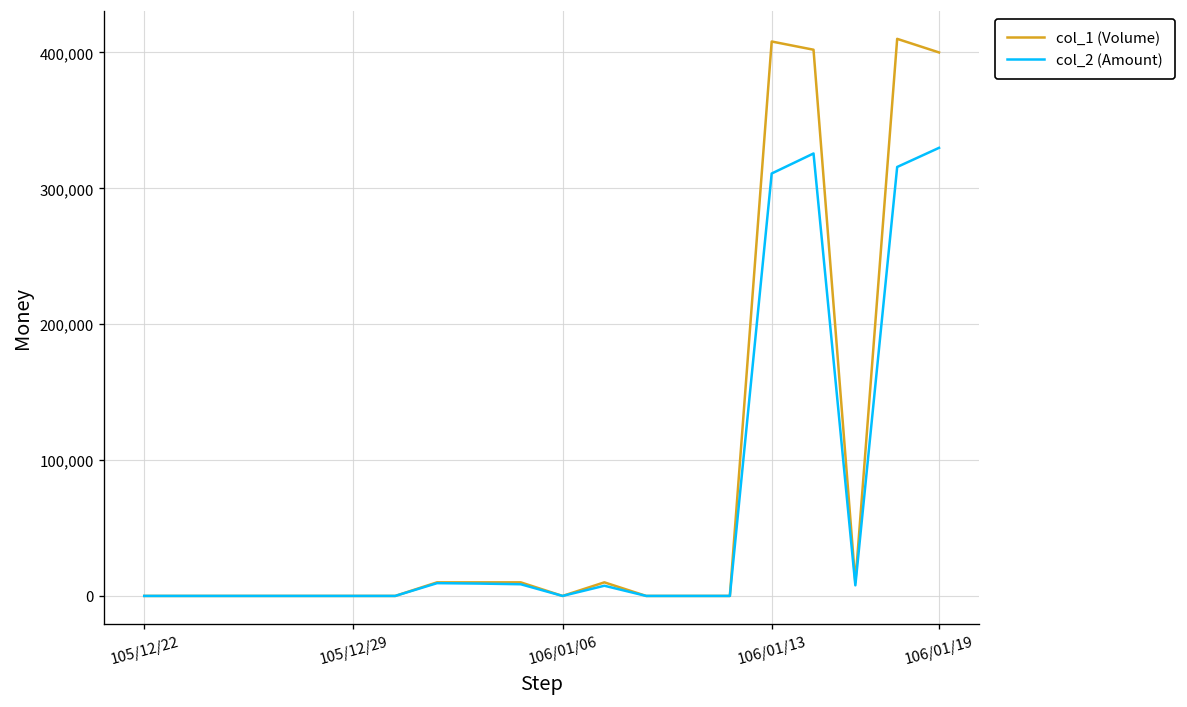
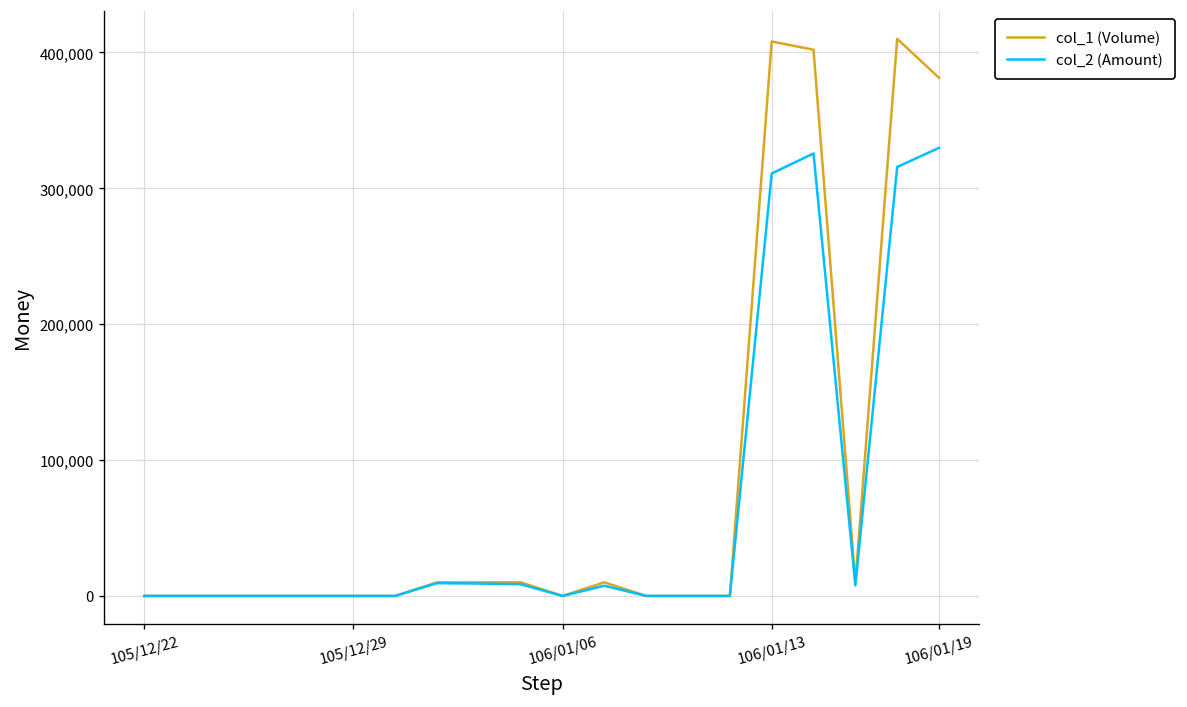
  {
    "col_1 (Volume)": {
      "106/01/13": "408,000",
-     "106/01/19": "400,000"
+     "106/01/19": "381,000"
    },
    "col_2 (Amount)": {
      "106/01/13": "311,000",
      "106/01/19": "330,000"
    }
  }
